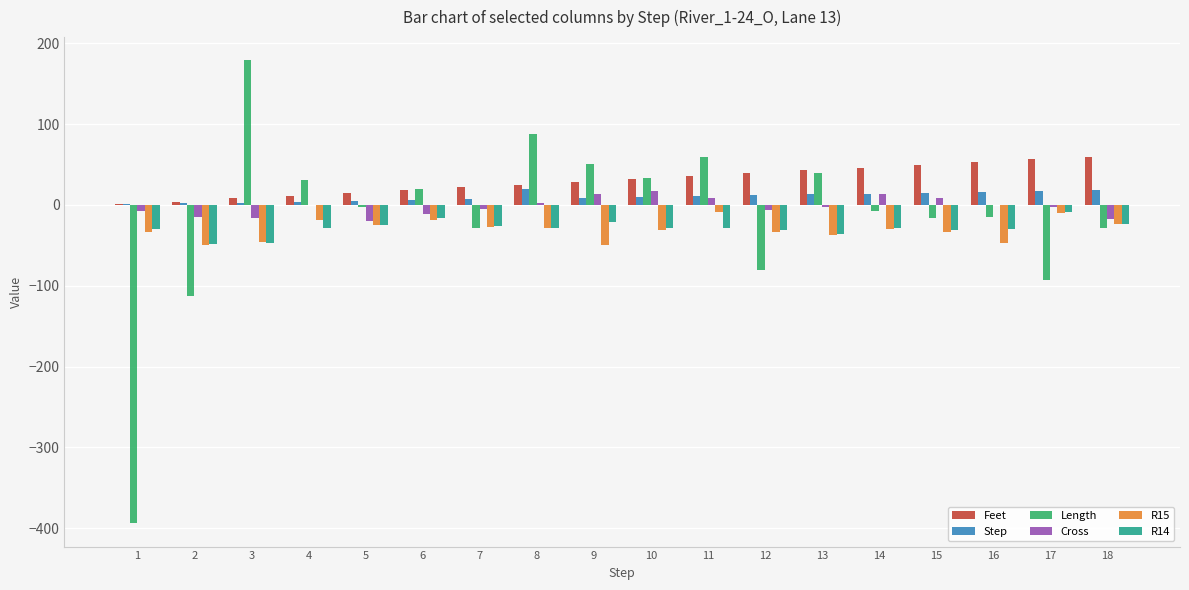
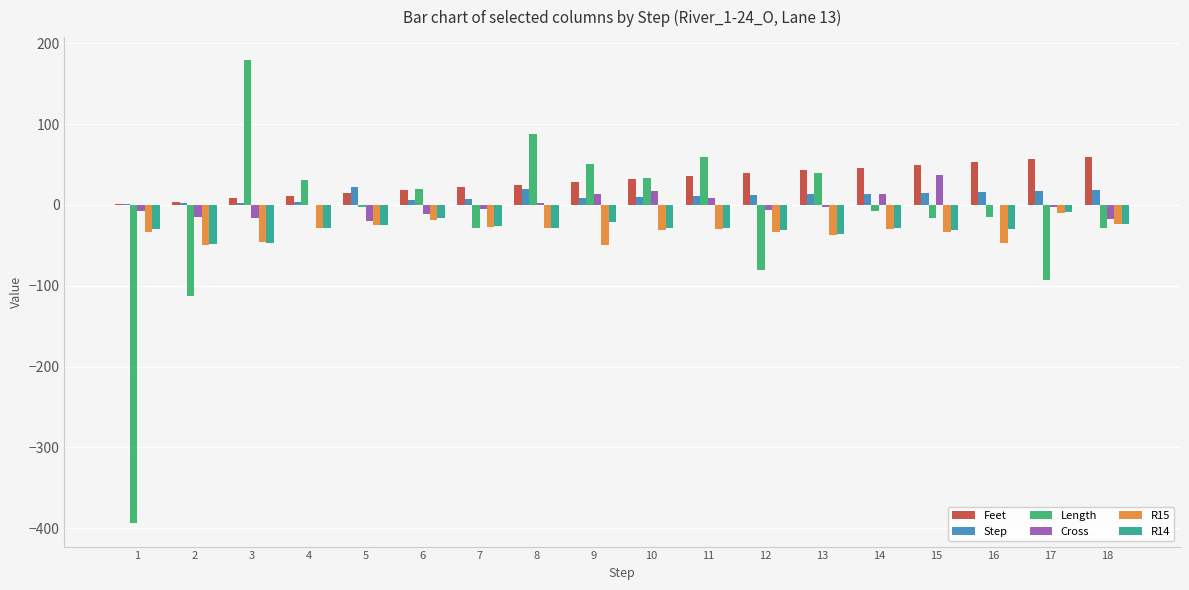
  {
    "Feet": {
      "2": 0,
      "3": 10,
      "4": 10,
      "5": 20,
      "6": 20,
      "7": 20,
      "8": 30,
      "9": 30,
      "10": 30,
      "11": 40,
      "12": 40,
      "13": 40,
      "14": 50,
      "15": 50,
      "16": 50,
      "17": 60,
      "18": 60
    },
    "Step": {
      "4": 0,
-     "5": 10,
+     "5": 20,
      "6": 10,
      "7": 10,
      "8": 20,
      "9": 10,
      "10": 10,
      "11": 10,
      "12": 10,
      "13": 10,
      "14": 10,
      "15": 20,
      "16": 20,
      "17": 20,
      "18": 20
    },
    "Cross": {
      "1": -10,
      "2": -20,
      "3": -20,
      "4": 0,
      "5": -20,
      "6": -10,
      "7": -10,
      "9": 10,
      "10": 20,
      "11": 10,
      "12": -10,
      "14": 10,
-     "15": 10,
+     "15": 40,
      "16": 0,
      "18": -20
    },
    "R15": {
      "1": -30,
      "2": -50,
      "3": -50,
-     "4": -20,
+     "4": -30,
      "5": -30,
      "6": -20,
      "7": -30,
      "8": -30,
      "9": -50,
      "10": -30,
-     "11": -10,
+     "11": -30,
      "12": -30,
      "13": -40,
      "14": -30,
      "15": -30,
      "16": -50,
      "17": -10,
      "18": -20
    }
  }
